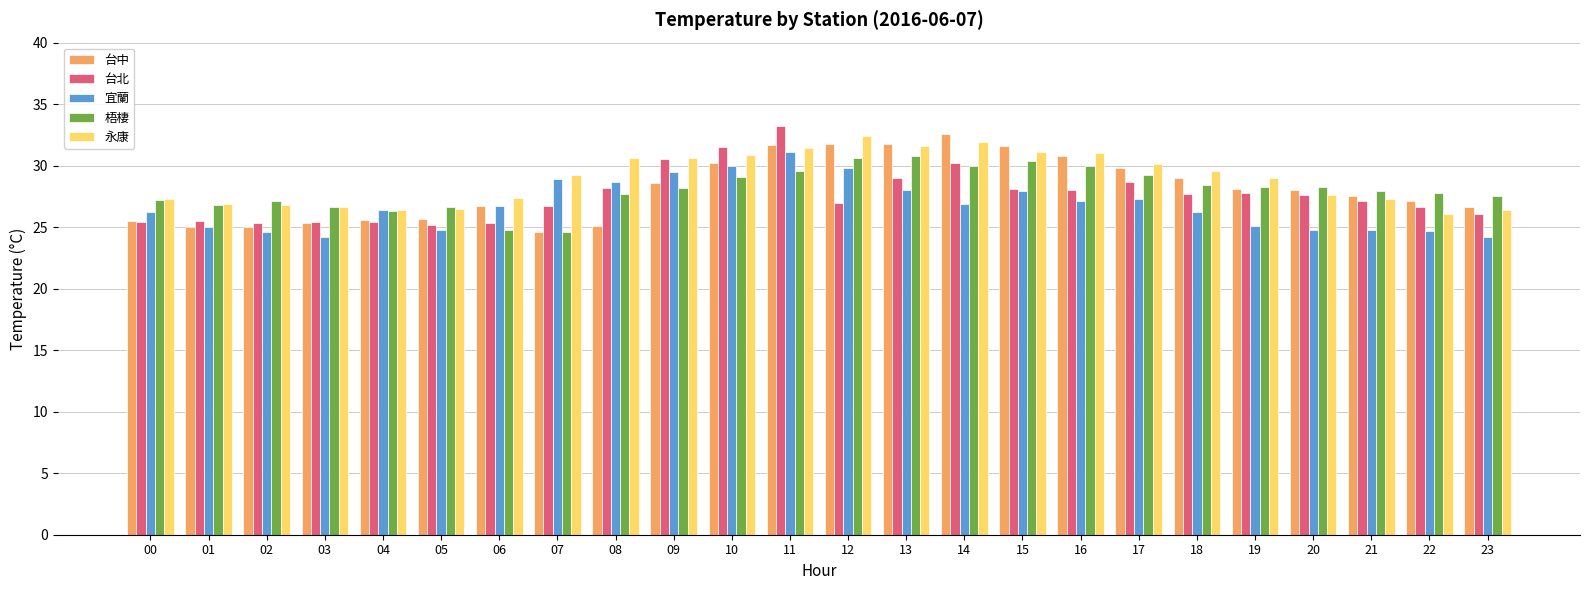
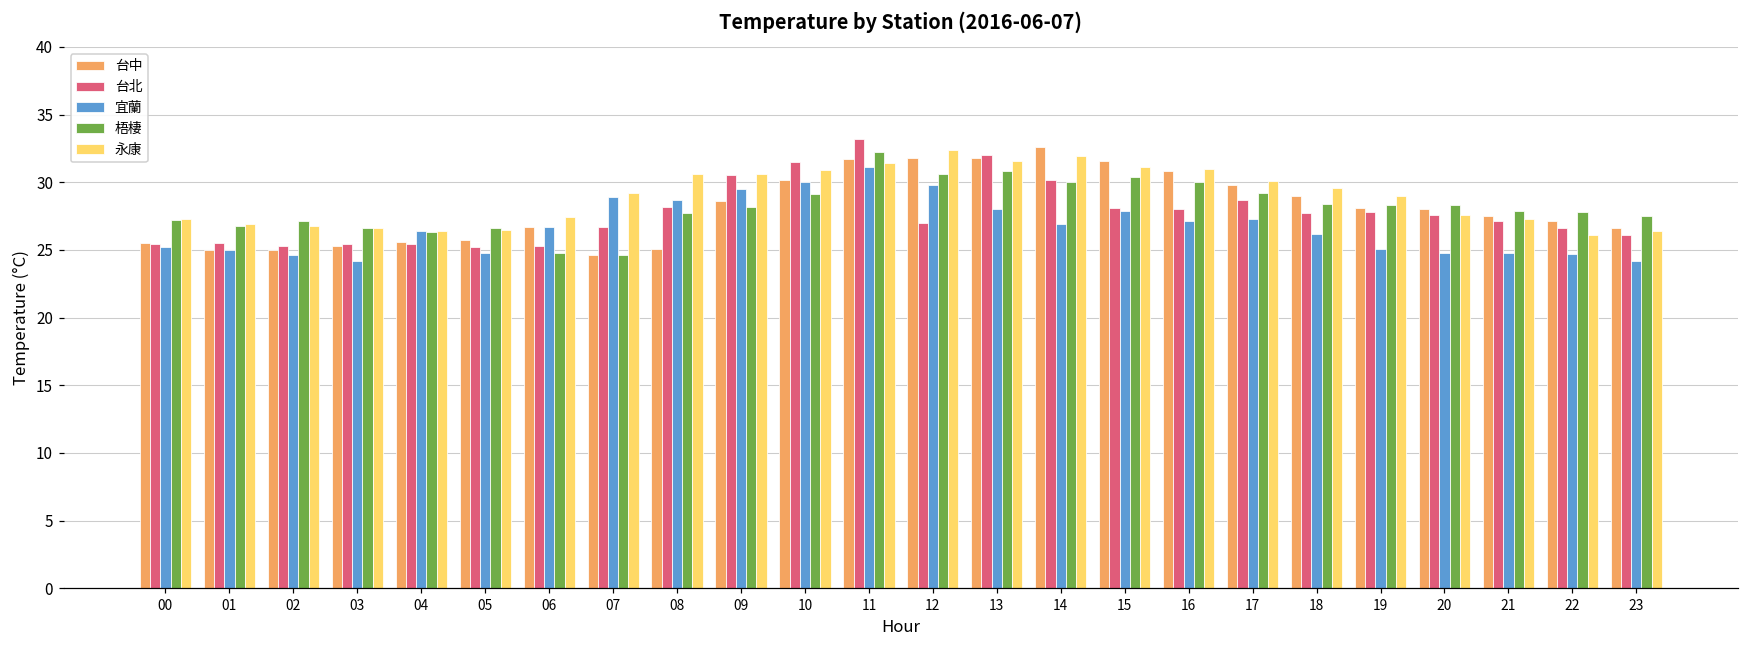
  {
    "台北": {
      "00": 25.4,
      "01": 25.5,
      "02": 25.3,
      "03": 25.4,
      "04": 25.4,
      "05": 25,
      "06": 25.3,
      "07": 26.7,
      "08": 28,
      "09": 30.5,
      "10": 31.5,
      "11": 33,
      "12": 27,
-     "13": 29,
+     "13": 32,
      "14": 30,
      "15": 28,
      "16": 28,
      "17": 28.7,
      "18": 27.7,
      "19": 28,
      "20": 27.6,
      "21": 27,
      "22": 26.6,
      "23": 26
    },
    "宜蘭": {
-     "00": 26.2,
+     "00": 25.2,
      "01": 25.0,
      "02": 24.6,
      "03": 24.2,
      "04": 26.4,
      "05": 24.8,
      "06": 26.7,
      "07": 28.9,
      "08": 28.7,
      "09": 29.5,
      "10": 30.0,
      "11": 31.1,
      "12": 29.8,
      "13": 28.0,
      "14": 26.9,
      "15": 27.9,
      "16": 27.1,
      "17": 27.3,
      "18": 26.2,
      "19": 25.1,
      "20": 24.8,
      "21": 24.8,
      "22": 24.7,
      "23": 24.2
    },
    "梧棲": {
      "00": 27.2,
      "01": 26.8,
      "02": 27.1,
      "03": 26.6,
      "04": 26.3,
      "05": 26.6,
      "06": 24.8,
      "07": 24.6,
      "08": 27.7,
      "09": 28.2,
      "10": 29.1,
-     "11": 29.6,
+     "11": 32.2,
      "12": 30.6,
      "13": 30.8,
      "14": 30.0,
      "15": 30.4,
      "16": 30.0,
      "17": 29.2,
      "18": 28.4,
      "19": 28.3,
      "20": 28.3,
      "21": 27.9,
      "22": 27.8,
      "23": 27.5
    }
  }
